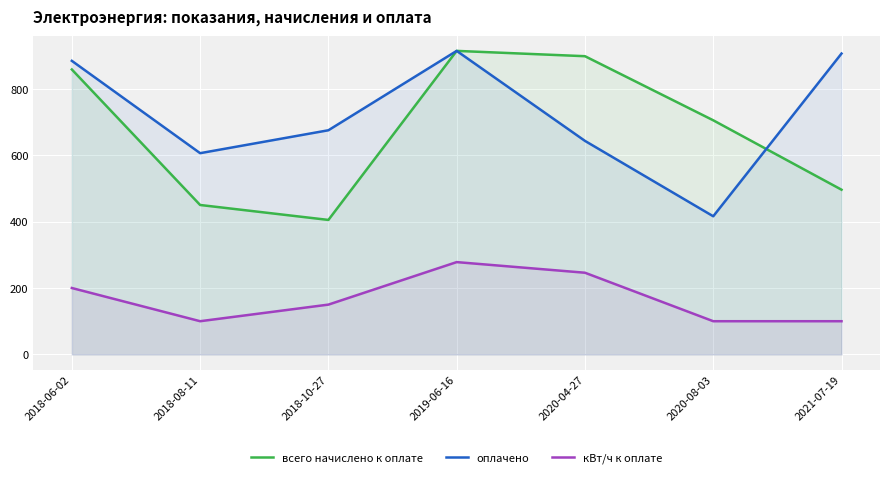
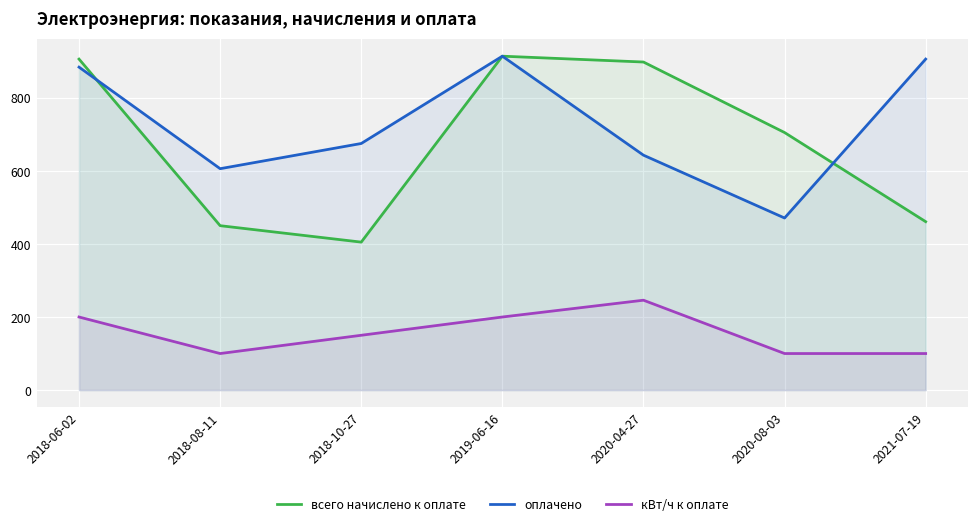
  {
    "всего начислено к оплате": {
-     "2018-06-02": 860,
+     "2018-06-02": 910,
      "2018-08-11": 450,
      "2018-10-27": 410,
      "2020-04-27": 900,
      "2020-08-03": 710,
-     "2021-07-19": 500
+     "2021-07-19": 460
    },
    "оплачено": {
      "2018-06-02": 880,
      "2018-08-11": 610,
      "2018-10-27": 680,
      "2020-04-27": 640,
-     "2020-08-03": 420,
+     "2020-08-03": 470,
      "2021-07-19": 910
    },
    "кВт/ч к оплате": {
      "2018-06-02": 200,
      "2018-08-11": 100,
      "2018-10-27": 150,
-     "2019-06-16": 280,
+     "2019-06-16": 200,
      "2020-04-27": 250,
      "2020-08-03": 100,
      "2021-07-19": 100
    }
  }
